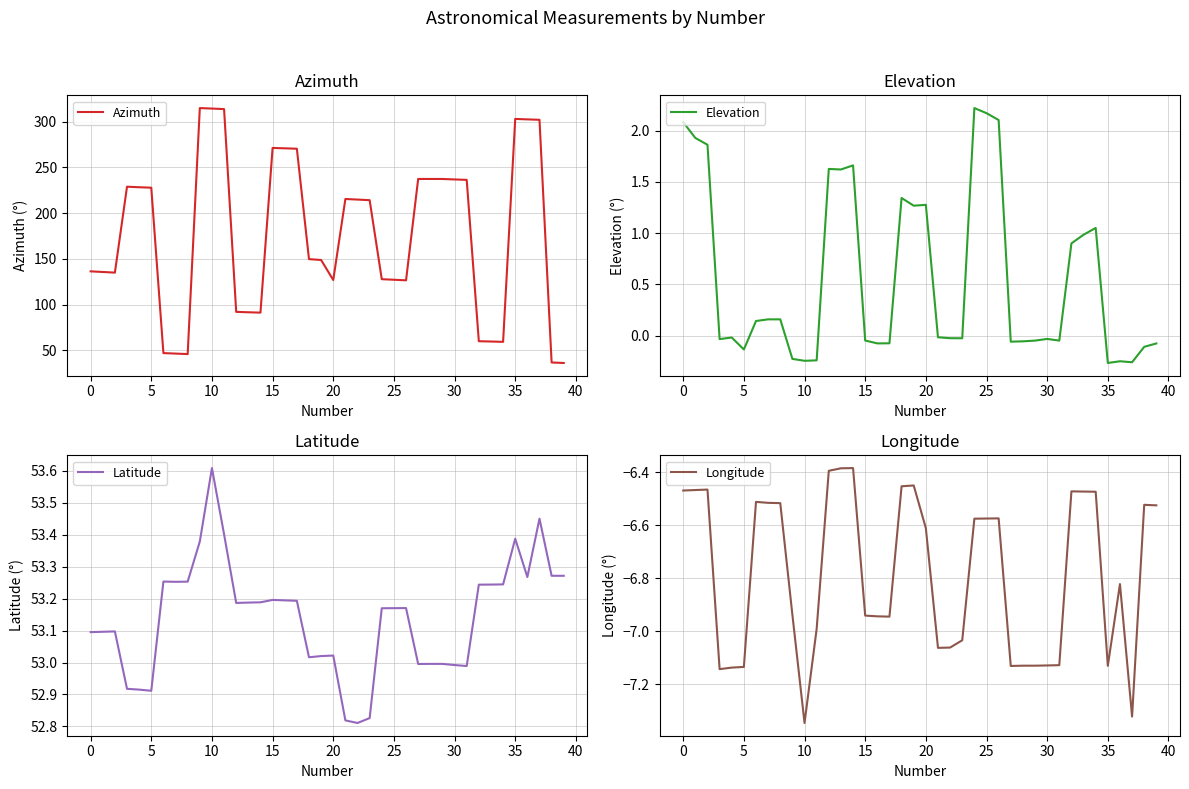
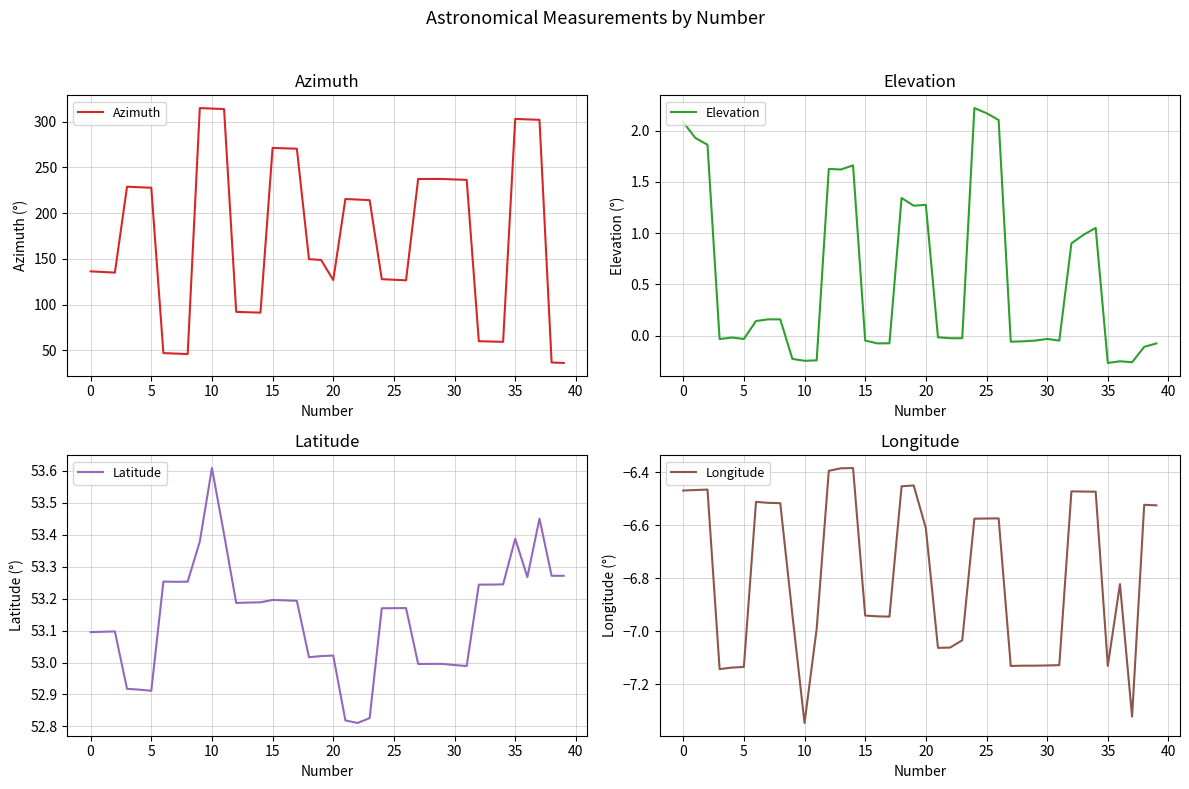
  {
    "Azimuth": {
      "0": 140,
      "5": 230,
      "10": 310,
      "15": 270,
      "20": 130,
      "25": 130,
      "30": 240,
      "35": 300
    },
    "Elevation": {
-     "5": -0.13,
+     "5": -0.03,
      "10": -0.24,
      "15": -0.05,
      "20": 1.28,
      "25": 2.17,
      "30": -0.03,
      "35": -0.26
    },
    "Latitude": {
      "0": 53.10,
      "5": 52.91,
      "10": 53.61,
      "15": 53.20,
      "20": 53.02,
      "25": 53.17,
      "30": 52.99,
      "35": 53.39
    },
    "Longitude": {
      "0": -6.47,
      "5": -7.13,
      "10": -7.35,
      "15": -6.94,
      "20": -6.61,
      "25": -6.57,
      "30": -7.13,
      "35": -7.13
    }
  }
